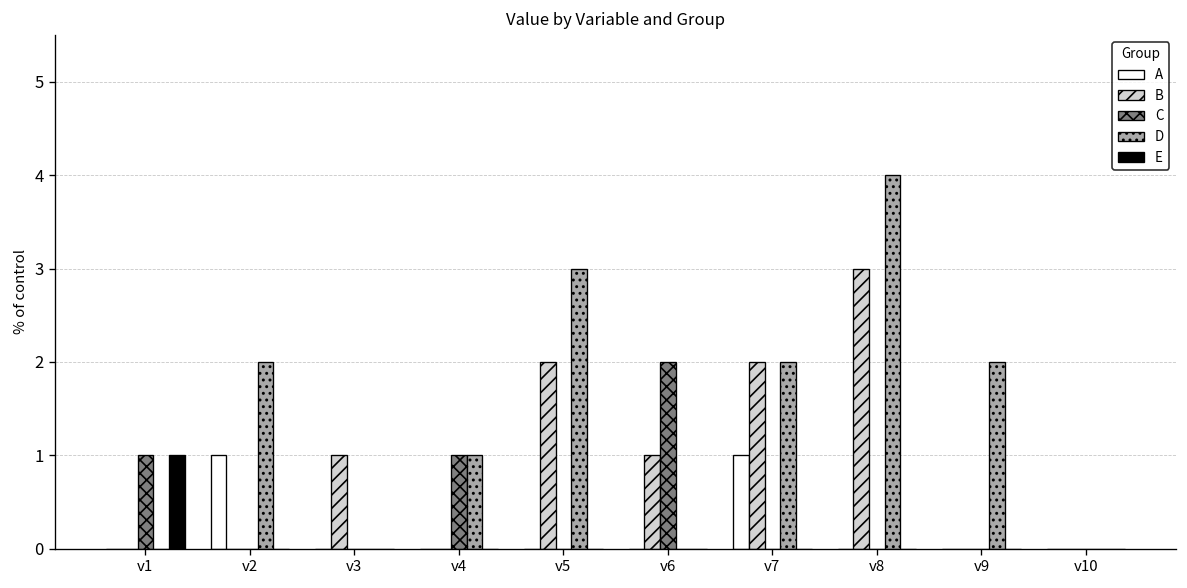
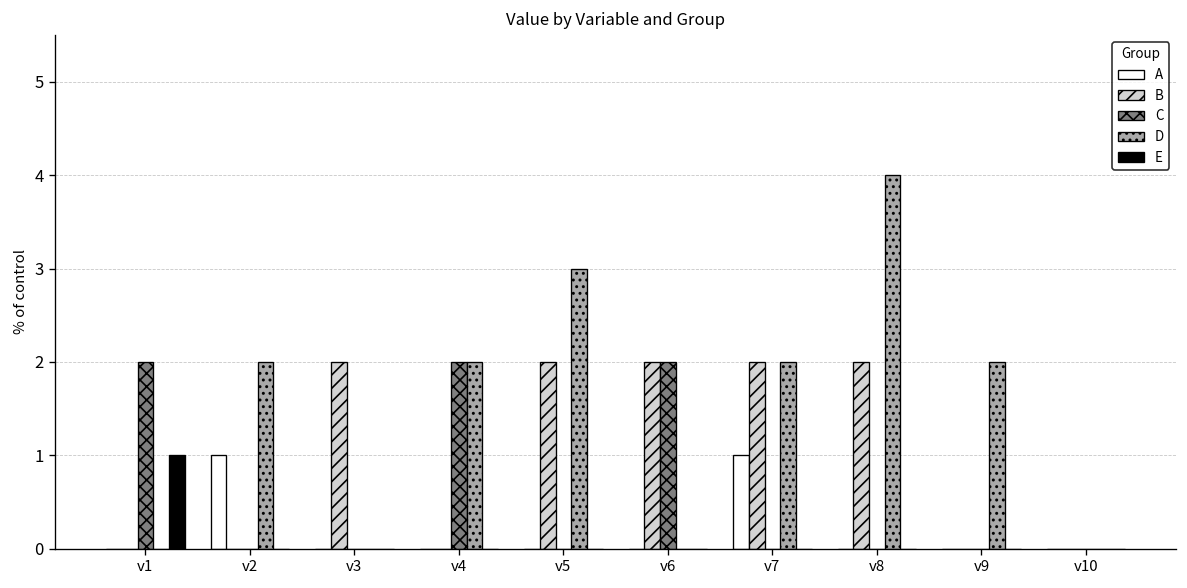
  {
    "A": {
      "v1": 0,
      "v2": 1,
      "v3": 0,
      "v4": 0,
      "v5": 0,
      "v6": 0,
      "v7": 1,
      "v8": 0,
      "v9": 0,
      "v10": 0
    },
    "B": {
      "v1": 0,
      "v2": 0,
-     "v3": 1,
+     "v3": 2,
      "v4": 0,
      "v5": 2,
-     "v6": 1,
+     "v6": 2,
      "v7": 2,
-     "v8": 3,
+     "v8": 2,
      "v9": 0,
      "v10": 0
    },
    "C": {
-     "v1": 1,
+     "v1": 2,
      "v2": 0,
      "v3": 0,
-     "v4": 1,
+     "v4": 2,
      "v5": 0,
      "v6": 2,
      "v7": 0,
      "v8": 0,
      "v9": 0,
      "v10": 0
    },
    "D": {
      "v1": 0,
      "v2": 2,
      "v3": 0,
-     "v4": 1,
+     "v4": 2,
      "v5": 3,
      "v6": 0,
      "v7": 2,
      "v8": 4,
      "v9": 2,
      "v10": 0
    },
    "E": {
      "v1": 1,
      "v2": 0,
      "v3": 0,
      "v4": 0,
      "v5": 0,
      "v6": 0,
      "v7": 0,
      "v8": 0,
      "v9": 0,
      "v10": 0
    }
  }
